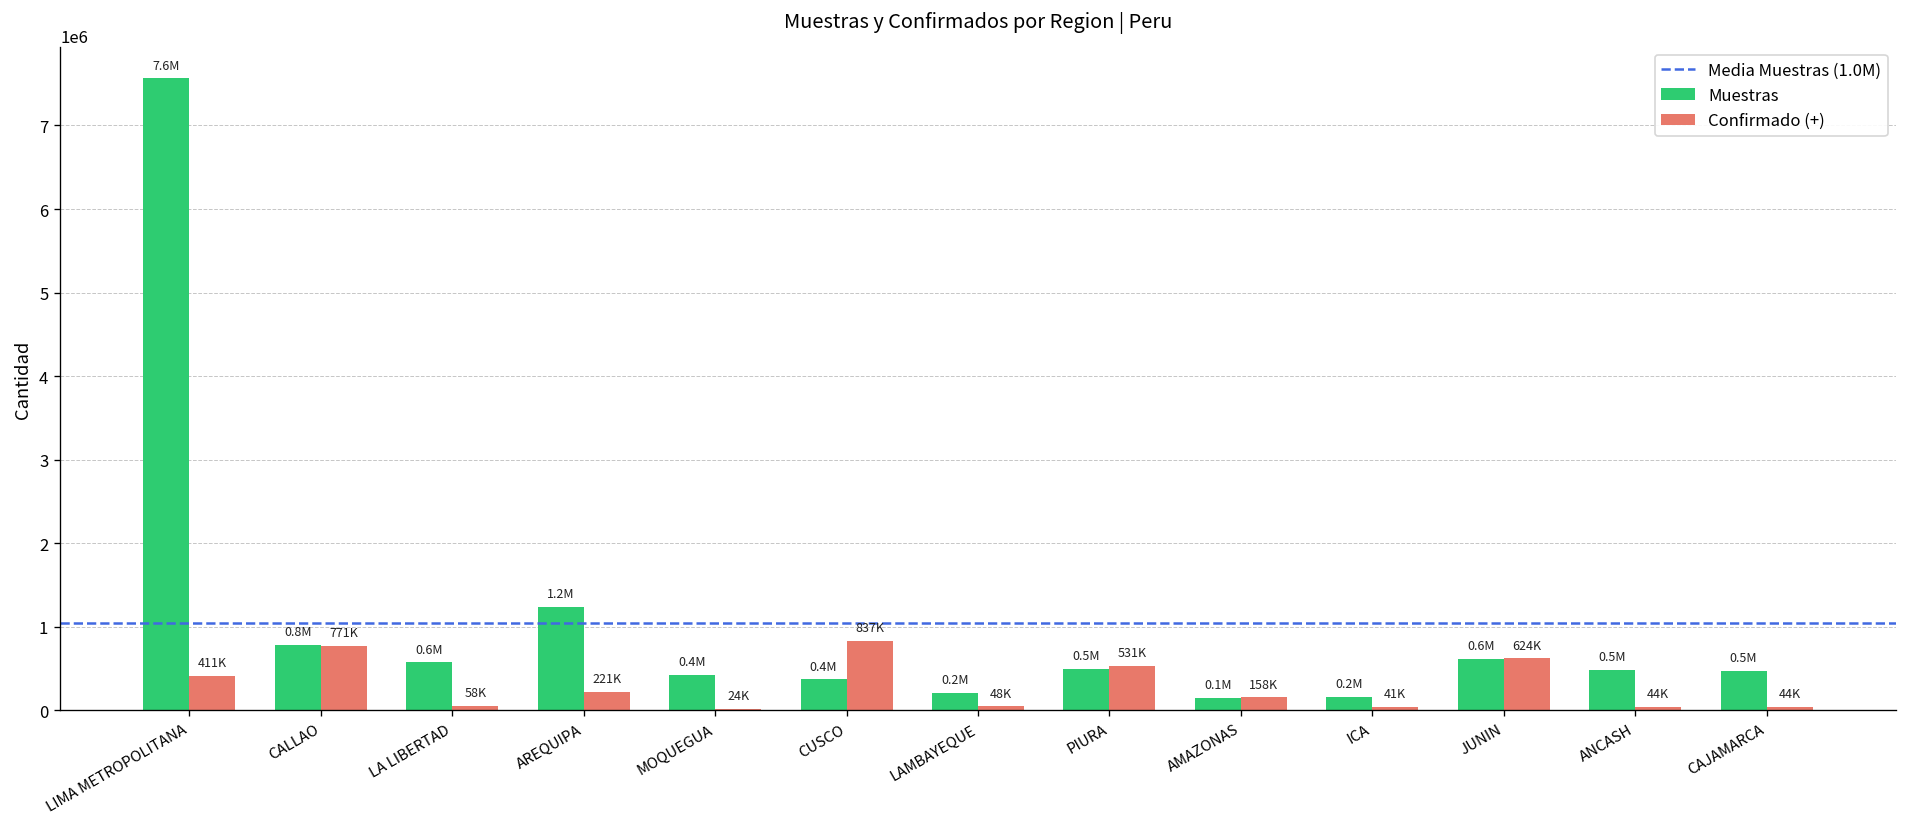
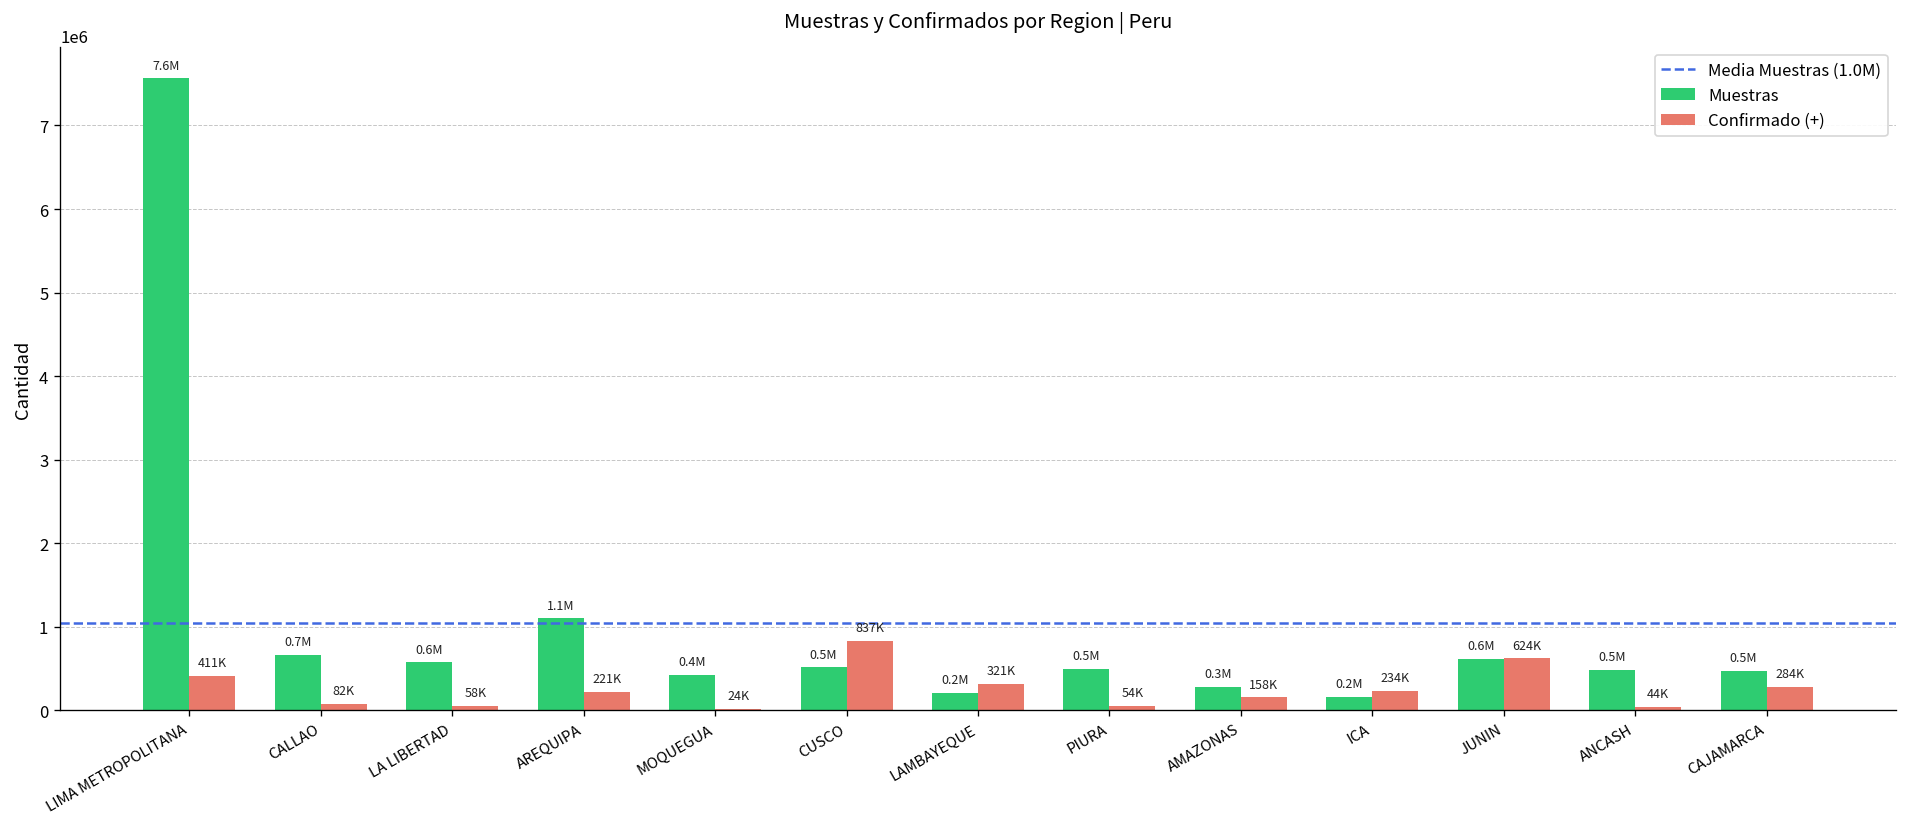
  {
    "Muestras": {
      "LIMA METROPOLITANA": "7.6M",
-     "CALLAO": "0.8M",
+     "CALLAO": "0.7M",
      "LA LIBERTAD": "0.6M",
-     "AREQUIPA": "1.2M",
+     "AREQUIPA": "1.1M",
      "MOQUEGUA": "0.4M",
-     "CUSCO": "0.4M",
+     "CUSCO": "0.5M",
      "LAMBAYEQUE": "0.2M",
      "PIURA": "0.5M",
-     "AMAZONAS": "0.1M",
+     "AMAZONAS": "0.3M",
      "ICA": "0.2M",
      "JUNIN": "0.6M",
      "ANCASH": "0.5M",
      "CAJAMARCA": "0.5M"
    },
    "Confirmado (+)": {
      "LIMA METROPOLITANA": "411K",
-     "CALLAO": "771K",
+     "CALLAO": "82K",
      "LA LIBERTAD": "58K",
      "AREQUIPA": "221K",
      "MOQUEGUA": "24K",
      "CUSCO": "837K",
-     "LAMBAYEQUE": "48K",
-     "PIURA": "531K",
+     "LAMBAYEQUE": "321K",
+     "PIURA": "54K",
      "AMAZONAS": "158K",
-     "ICA": "41K",
+     "ICA": "234K",
      "JUNIN": "624K",
      "ANCASH": "44K",
-     "CAJAMARCA": "44K"
+     "CAJAMARCA": "284K"
    }
  }
